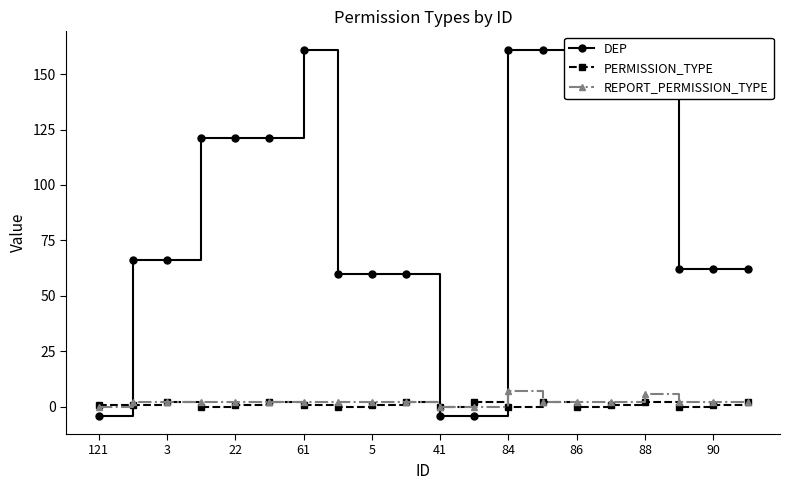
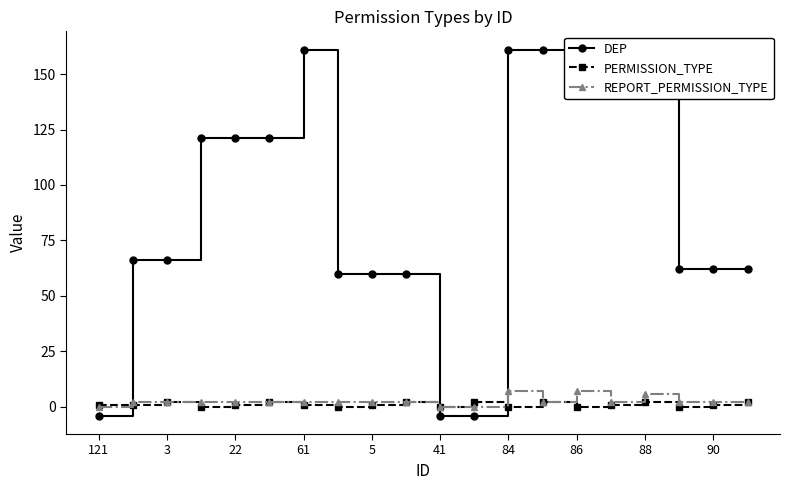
  {
    "REPORT_PERMISSION_TYPE": {
      "84": 7,
-     "86": 2,
+     "86": 7,
      "88": 6
    }
  }
